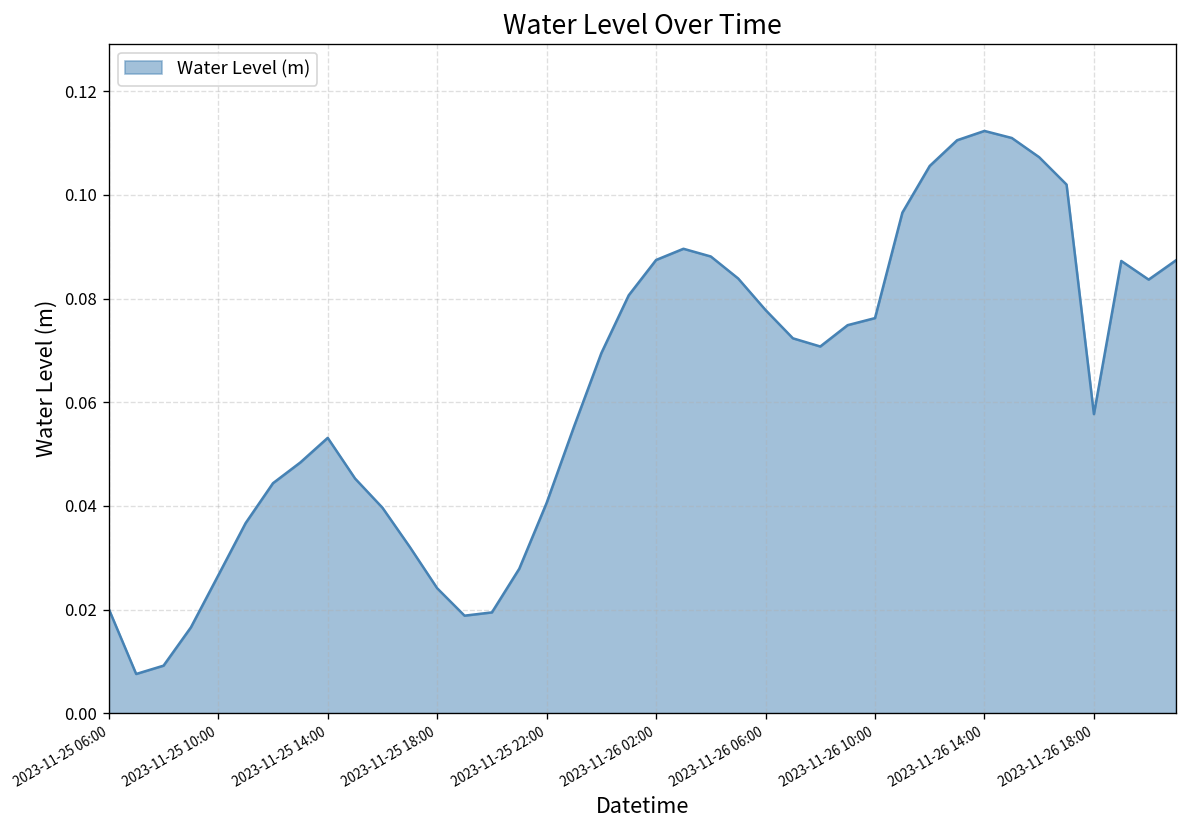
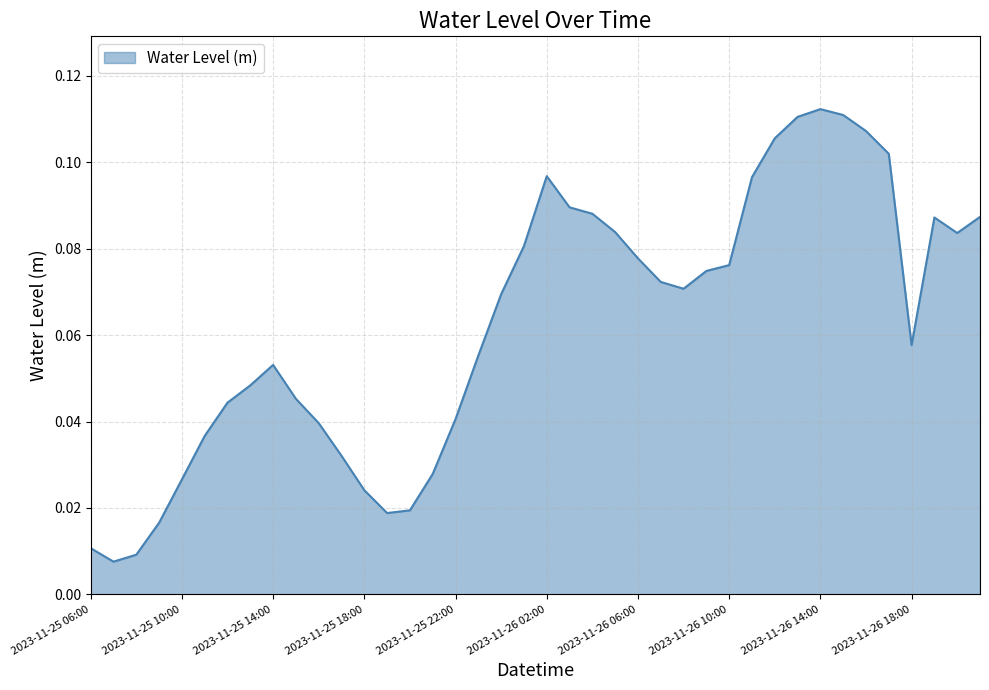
  {
-   "2023-11-25 06:00": 0.020,
+   "2023-11-25 06:00": 0.011,
    "2023-11-25 10:00": 0.027,
    "2023-11-25 14:00": 0.053,
    "2023-11-25 18:00": 0.024,
    "2023-11-25 22:00": 0.041,
-   "2023-11-26 02:00": 0.087,
+   "2023-11-26 02:00": 0.097,
    "2023-11-26 06:00": 0.078,
    "2023-11-26 10:00": 0.076,
    "2023-11-26 14:00": 0.112,
    "2023-11-26 18:00": 0.058
  }
